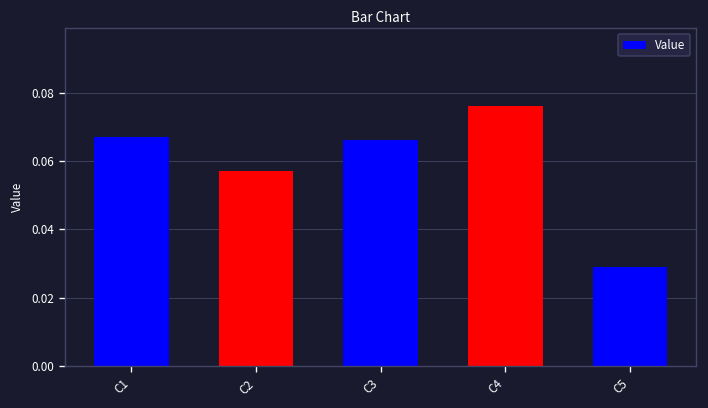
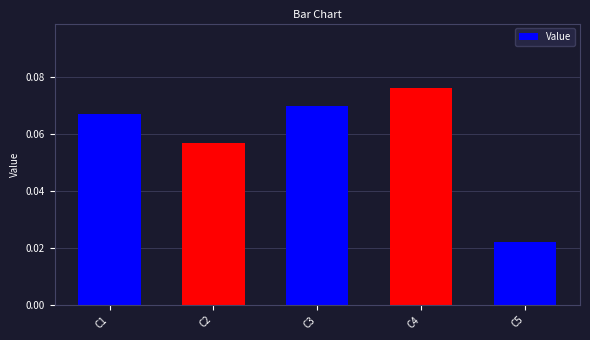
  {
    "C1": 0.067,
    "C2": 0.057,
-   "C3": 0.066,
+   "C3": 0.070,
    "C4": 0.076,
-   "C5": 0.029
+   "C5": 0.022
  }
